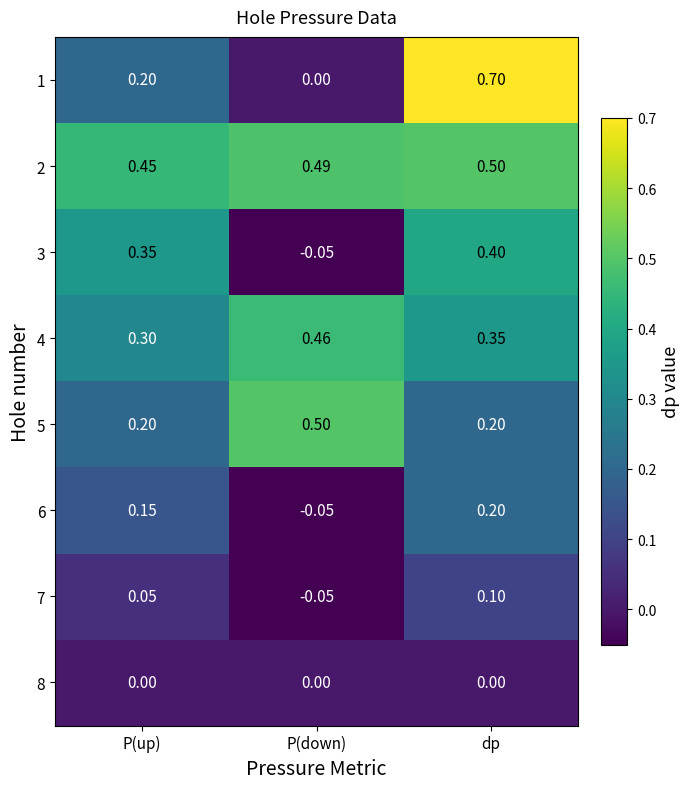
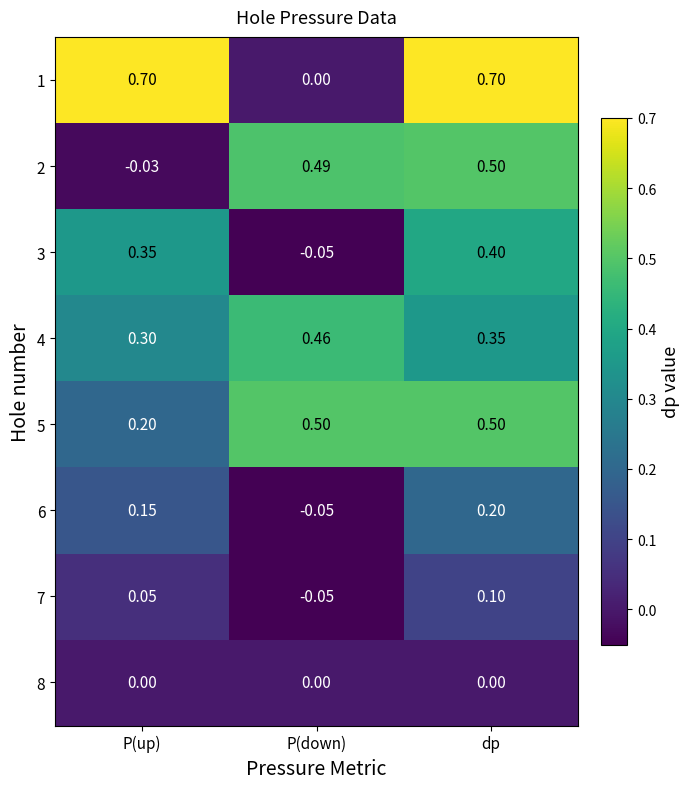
  {
    "1": {
-     "P(up)": 0.20,
+     "P(up)": 0.70,
      "P(down)": 0.00,
      "dp": 0.70
    },
    "2": {
-     "P(up)": 0.45,
+     "P(up)": -0.03,
      "P(down)": 0.49,
      "dp": 0.50
    },
    "3": {
      "P(up)": 0.35,
      "P(down)": -0.05,
      "dp": 0.40
    },
    "4": {
      "P(up)": 0.30,
      "P(down)": 0.46,
      "dp": 0.35
    },
    "5": {
      "P(up)": 0.20,
      "P(down)": 0.50,
-     "dp": 0.20
+     "dp": 0.50
    },
    "6": {
      "P(up)": 0.15,
      "P(down)": -0.05,
      "dp": 0.20
    },
    "7": {
      "P(up)": 0.05,
      "P(down)": -0.05,
      "dp": 0.10
    },
    "8": {
      "P(up)": 0.00,
      "P(down)": 0.00,
      "dp": 0.00
    }
  }
